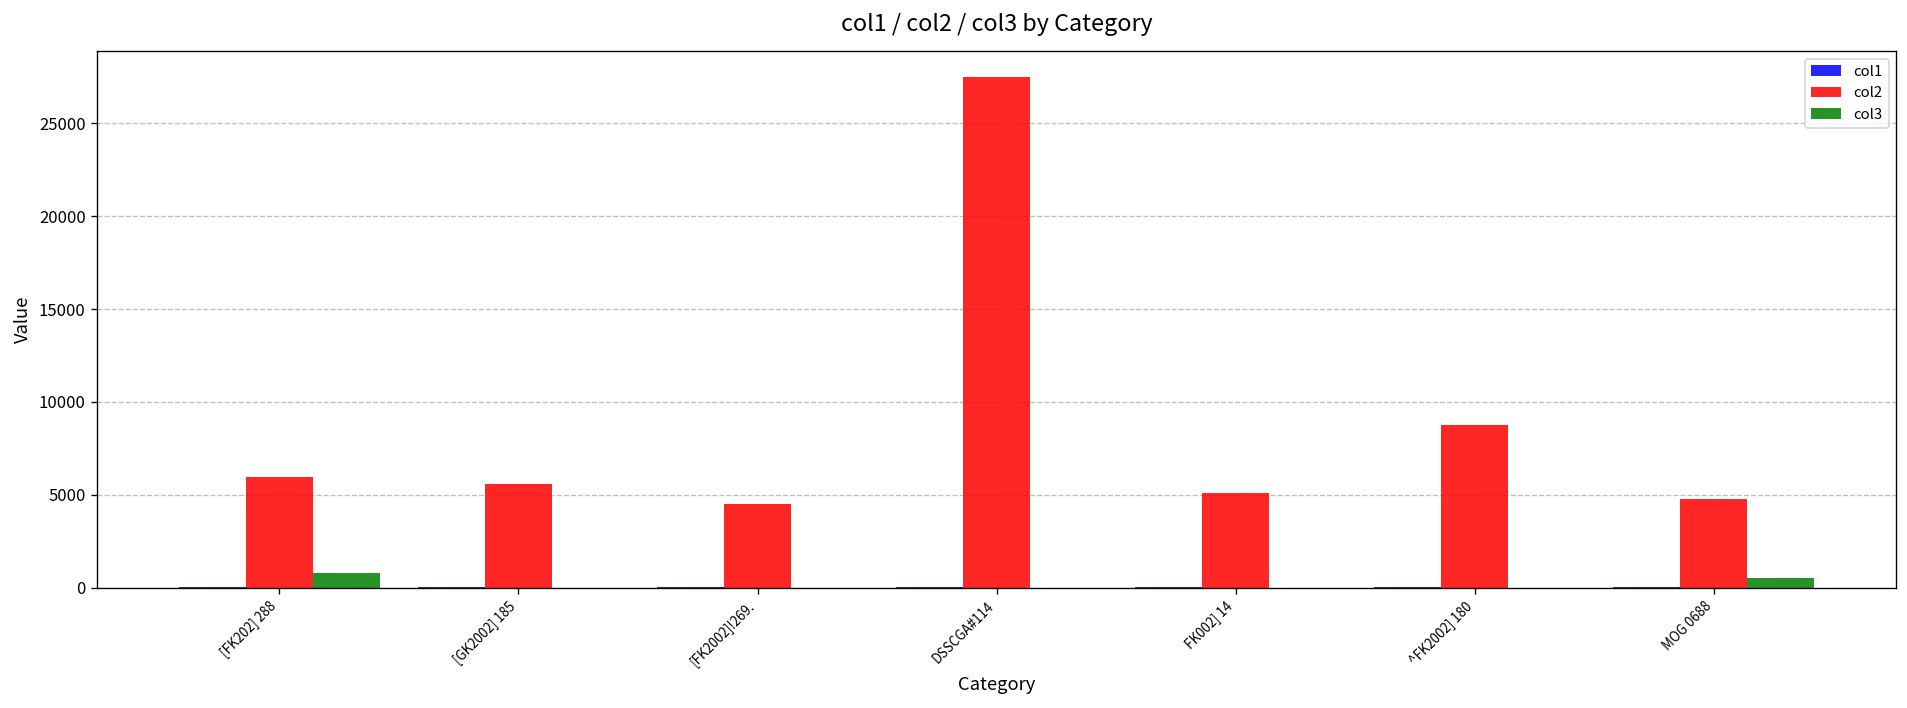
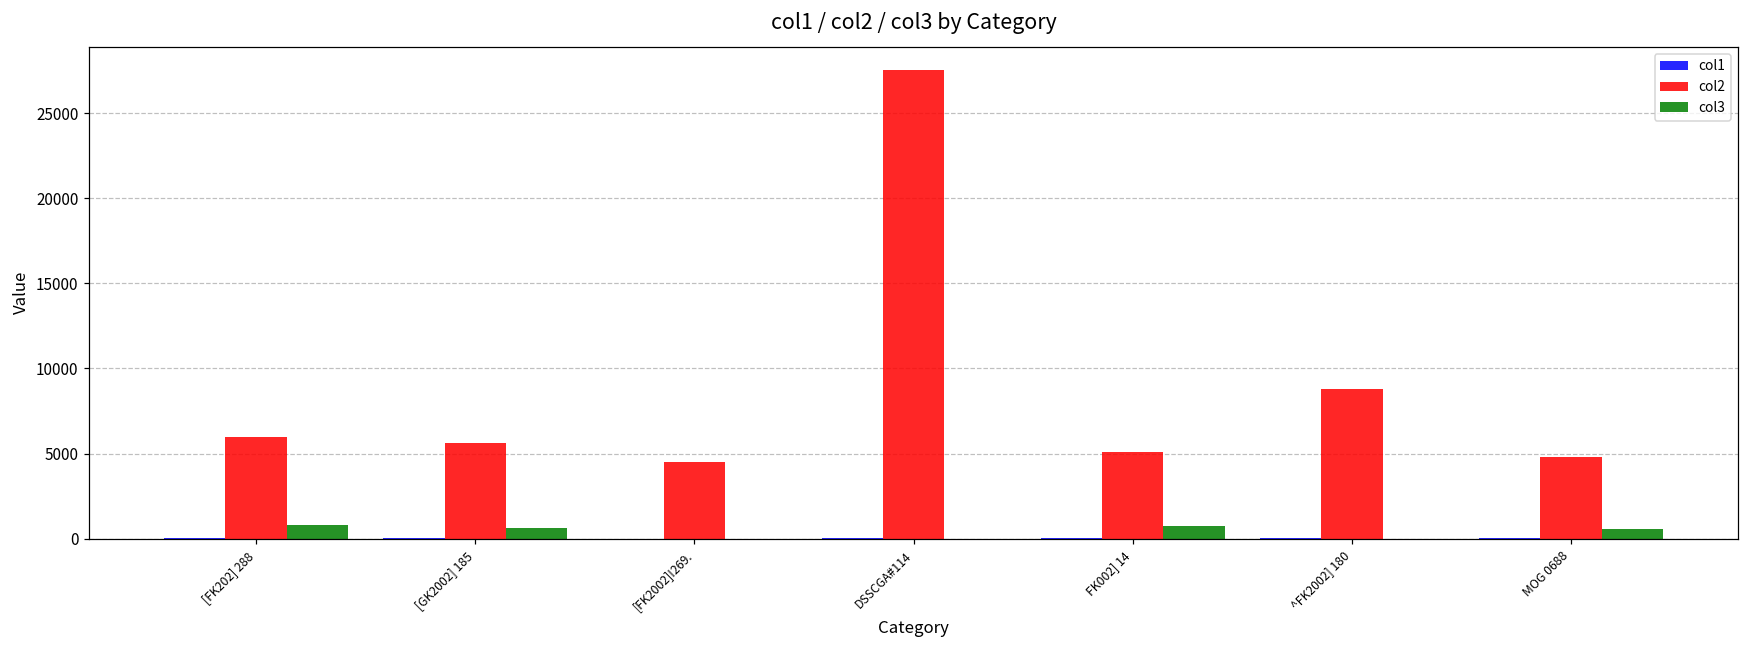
  {
    "col2": {
      "[FK202] 288": 6000,
      "[GK2002] 185": 5600,
      "[FK2002]!269.": 4500,
      "DSSCGA#114": 27500,
      "FK002] 14": 5100,
      "^FK2002] 180": 8800,
      "MOG 0688": 4800
    },
    "col3": {
      "[FK202] 288": 800,
-     "[GK2002] 185": 0,
-     "FK002] 14": 0,
+     "[GK2002] 185": 600,
+     "FK002] 14": 800,
      "MOG 0688": 500
    }
  }
